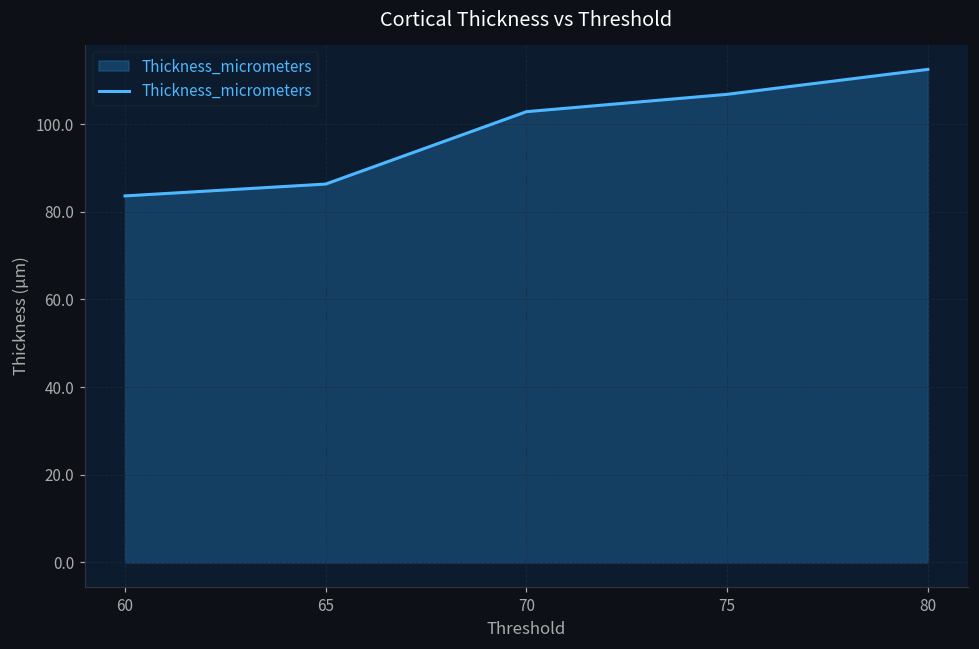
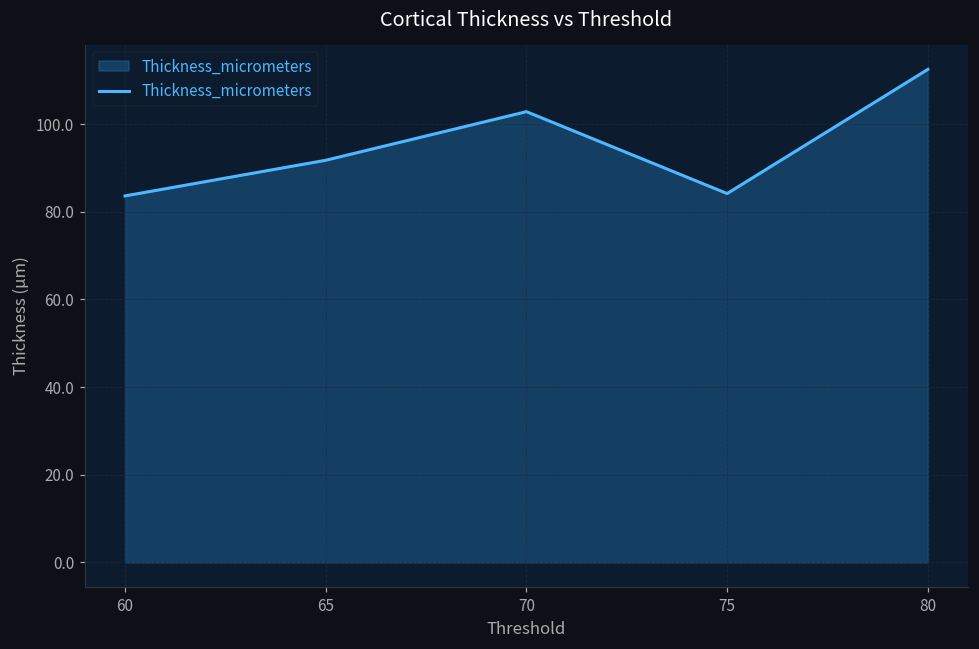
  {
    "60": 84,
-   "65": 86,
+   "65": 92,
    "70": 103,
-   "75": 107,
+   "75": 84,
    "80": 113
  }
